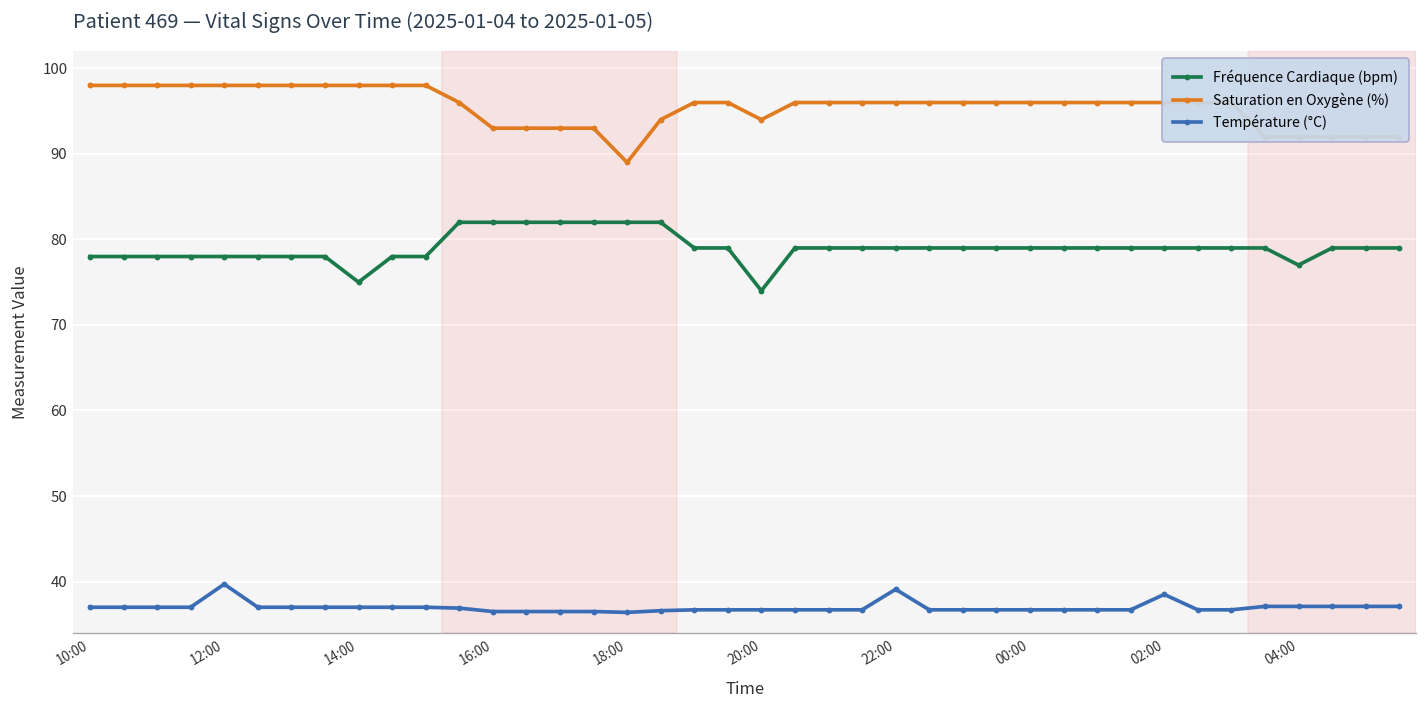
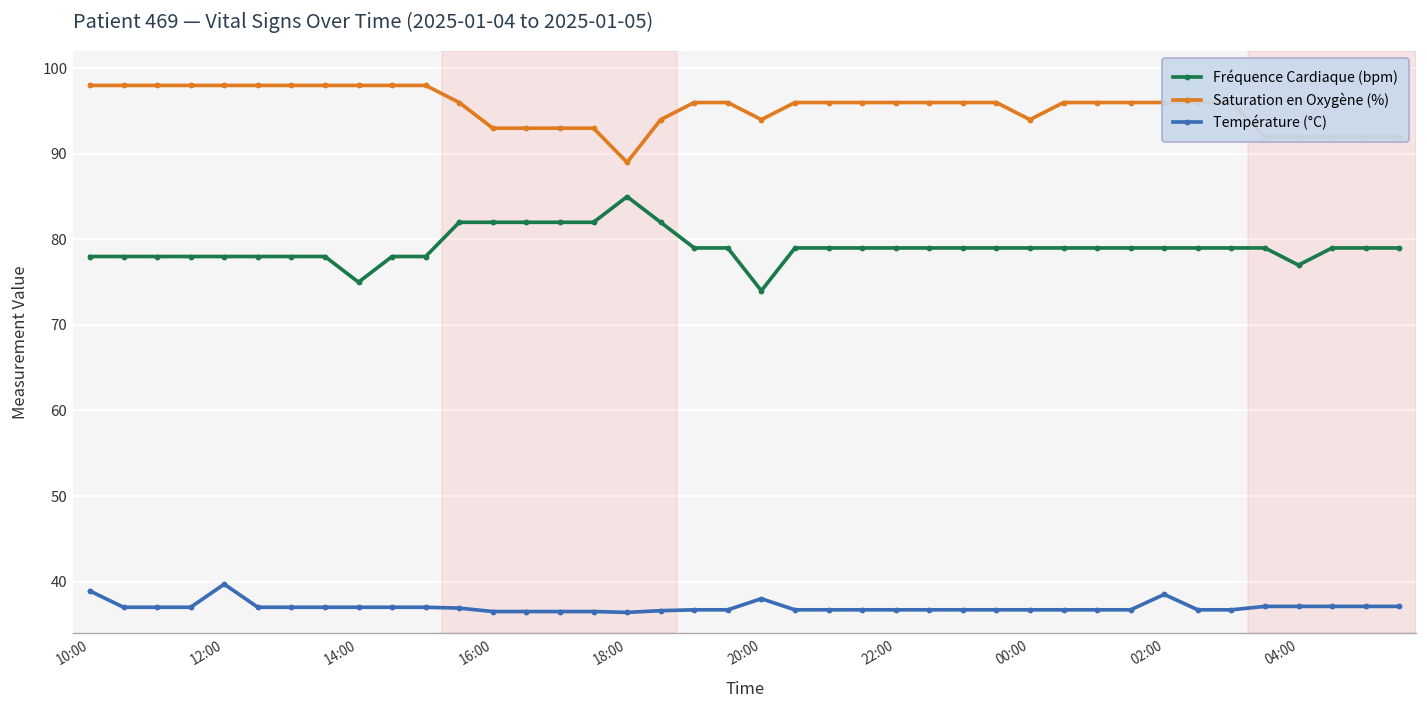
  {
    "Fréquence Cardiaque (bpm)": {
      "10:00": 78,
      "12:00": 78,
      "14:00": 75,
      "16:00": 82,
-     "18:00": 82,
+     "18:00": 85,
      "20:00": 74,
      "22:00": 79,
      "00:00": 79,
      "02:00": 79,
      "04:00": 77
    },
    "Saturation en Oxygène (%)": {
      "10:00": 98,
      "12:00": 98,
      "14:00": 98,
      "16:00": 93,
      "18:00": 89,
      "20:00": 94,
      "22:00": 96,
-     "00:00": 96
+     "00:00": 94
    },
    "Température (°C)": {
-     "10:00": 37,
+     "10:00": 39,
      "12:00": 40,
      "14:00": 37,
      "16:00": 37,
      "18:00": 36,
-     "20:00": 37,
-     "22:00": 39,
+     "20:00": 38,
+     "22:00": 37,
      "00:00": 37,
      "02:00": 39,
      "04:00": 37
    }
  }
